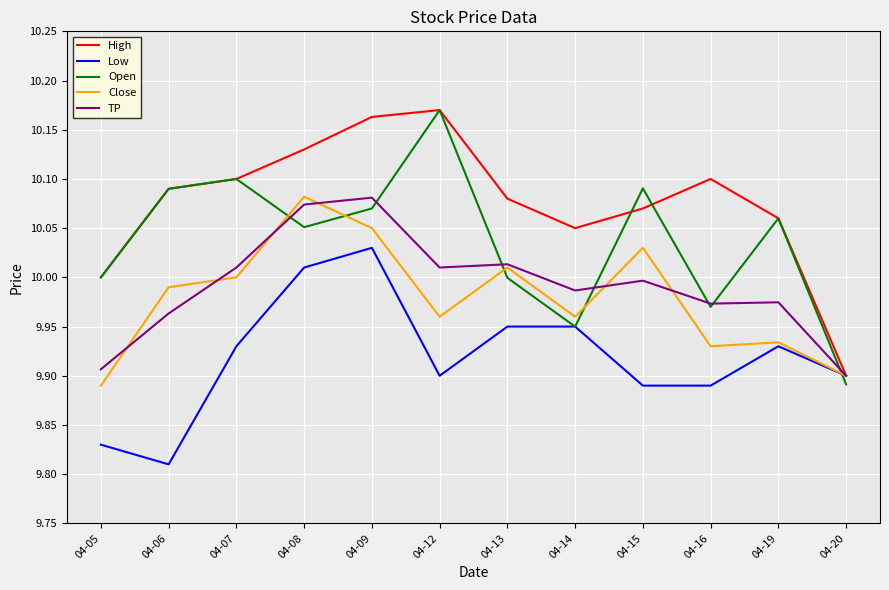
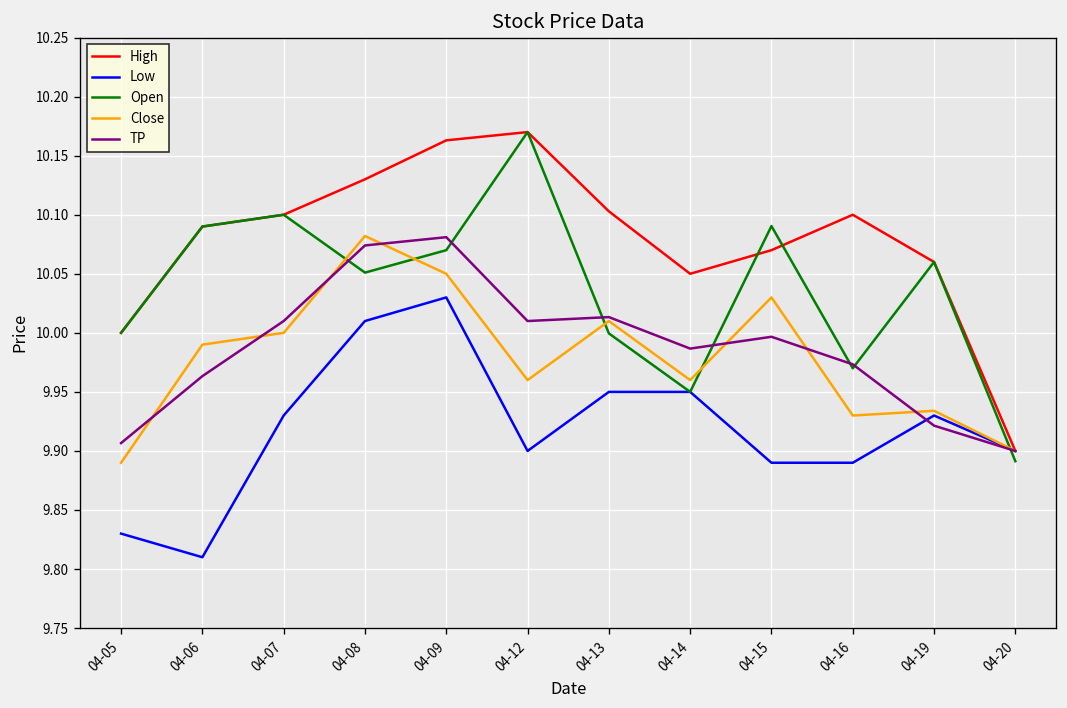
  {
    "High": {
      "04-08": 10.13,
      "04-09": 10.16,
-     "04-13": 10.08,
+     "04-13": 10.10,
      "04-14": 10.05,
      "04-15": 10.07,
      "04-16": 10.10
    },
    "Low": {
      "04-05": 9.83,
      "04-06": 9.81,
      "04-07": 9.93,
      "04-08": 10.01,
      "04-09": 10.03,
      "04-12": 9.90,
      "04-13": 9.95,
      "04-15": 9.89,
      "04-16": 9.89,
      "04-19": 9.93
    },
    "Open": {
      "04-08": 10.05,
      "04-09": 10.07,
      "04-13": 10.00,
      "04-15": 10.09,
      "04-16": 9.97,
      "04-20": 9.89
    },
    "Close": {
      "04-05": 9.89,
      "04-06": 9.99,
      "04-07": 10.00,
      "04-08": 10.08,
      "04-09": 10.05,
      "04-12": 9.96,
      "04-13": 10.01,
      "04-14": 9.96,
      "04-15": 10.03,
      "04-16": 9.93,
      "04-19": 9.93
    },
    "TP": {
      "04-05": 9.91,
      "04-06": 9.96,
      "04-07": 10.01,
      "04-08": 10.07,
      "04-09": 10.08,
      "04-12": 10.01,
      "04-13": 10.01,
      "04-14": 9.99,
      "04-15": 10.00,
      "04-16": 9.97,
-     "04-19": 9.97
+     "04-19": 9.92
    }
  }
